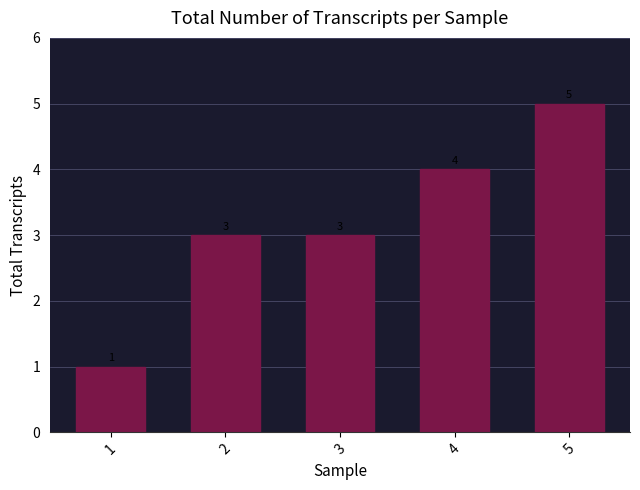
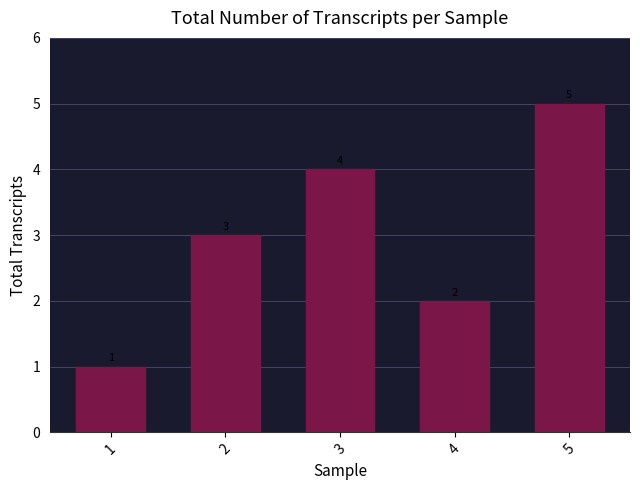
  {
    "1": 1,
    "2": 3,
-   "3": 3,
-   "4": 4,
+   "3": 4,
+   "4": 2,
    "5": 5
  }
